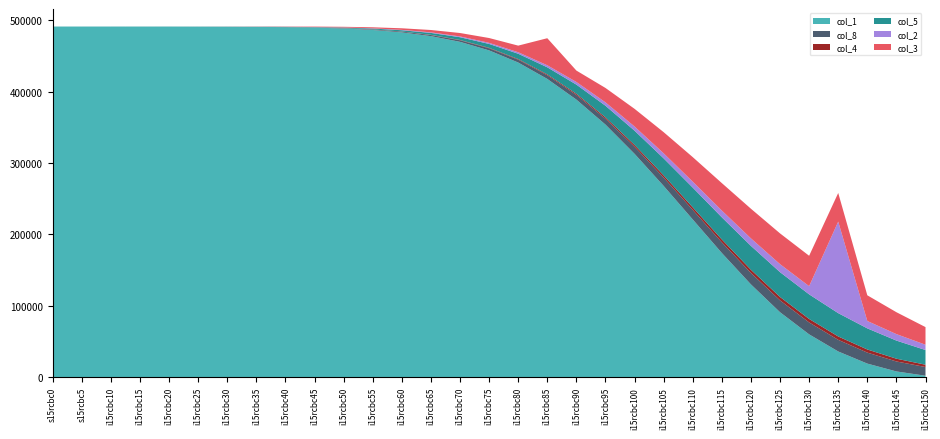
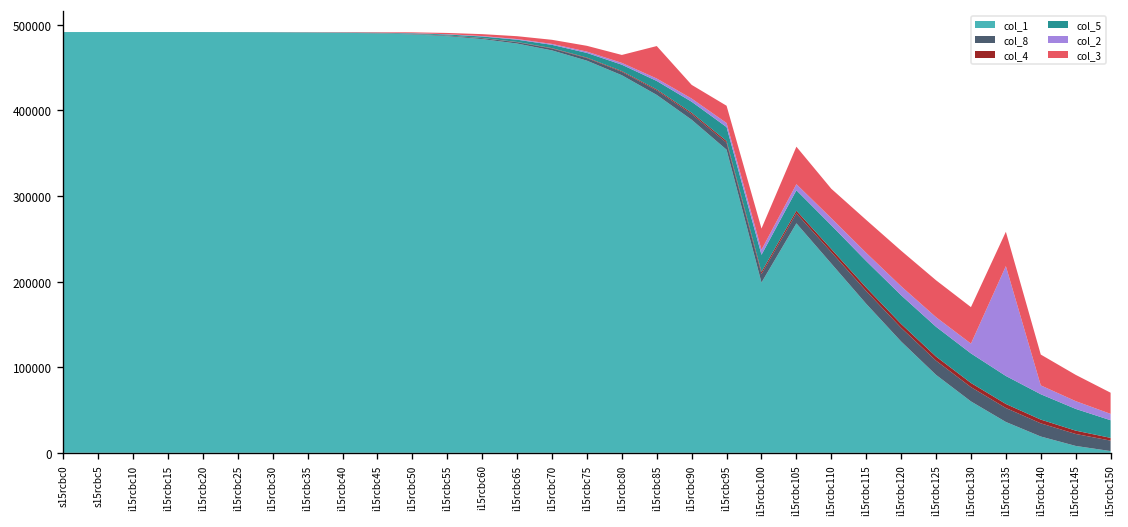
  {
    "col_1": {
      "i15rcbc80": 440000,
      "i15rcbc85": 420000,
      "i15rcbc90": 390000,
      "i15rcbc95": 350000,
-     "i15rcbc100": 310000,
+     "i15rcbc100": 200000,
      "i15rcbc105": 270000,
      "i15rcbc110": 220000,
      "i15rcbc115": 170000,
      "i15rcbc120": 130000,
      "i15rcbc125": 90000,
      "i15rcbc130": 60000,
      "i15rcbc135": 40000,
      "i15rcbc140": 20000,
      "i15rcbc145": 10000
    },
    "col_8": {
      "i15rcbc115": 10000,
      "i15rcbc120": 20000,
      "i15rcbc125": 20000,
      "i15rcbc130": 20000,
      "i15rcbc135": 20000,
      "i15rcbc140": 20000,
      "i15rcbc145": 10000
    },
    "col_4": {
      "i15rcbc115": 0,
      "i15rcbc120": 0,
      "i15rcbc125": 0,
      "i15rcbc130": 0,
      "i15rcbc135": 0,
      "i15rcbc140": 0,
      "i15rcbc145": 0
    },
    "col_5": {
      "i15rcbc90": 10000,
      "i15rcbc95": 20000,
      "i15rcbc100": 20000,
      "i15rcbc105": 20000,
      "i15rcbc110": 30000,
      "i15rcbc115": 30000,
      "i15rcbc120": 30000,
      "i15rcbc125": 30000,
      "i15rcbc130": 30000,
      "i15rcbc135": 30000,
      "i15rcbc140": 30000,
      "i15rcbc145": 30000,
      "i15rcbc150": 20000
    },
    "col_2": {
      "i15rcbc90": 0,
      "i15rcbc95": 0,
      "i15rcbc100": 10000,
      "i15rcbc105": 10000,
      "i15rcbc110": 10000,
      "i15rcbc115": 10000,
      "i15rcbc120": 10000,
      "i15rcbc125": 10000,
      "i15rcbc130": 10000,
      "i15rcbc135": 130000,
      "i15rcbc140": 10000,
      "i15rcbc145": 10000,
      "i15rcbc150": 10000
    },
    "col_3": {
      "i15rcbc70": 0,
      "i15rcbc75": 10000,
      "i15rcbc80": 10000,
      "i15rcbc85": 40000,
      "i15rcbc90": 20000,
      "i15rcbc95": 20000,
      "i15rcbc100": 20000,
-     "i15rcbc105": 30000,
+     "i15rcbc105": 40000,
      "i15rcbc110": 30000,
      "i15rcbc115": 40000,
      "i15rcbc120": 40000,
      "i15rcbc125": 40000,
      "i15rcbc130": 40000,
      "i15rcbc135": 40000,
      "i15rcbc140": 40000,
      "i15rcbc145": 30000,
      "i15rcbc150": 20000
    }
  }
